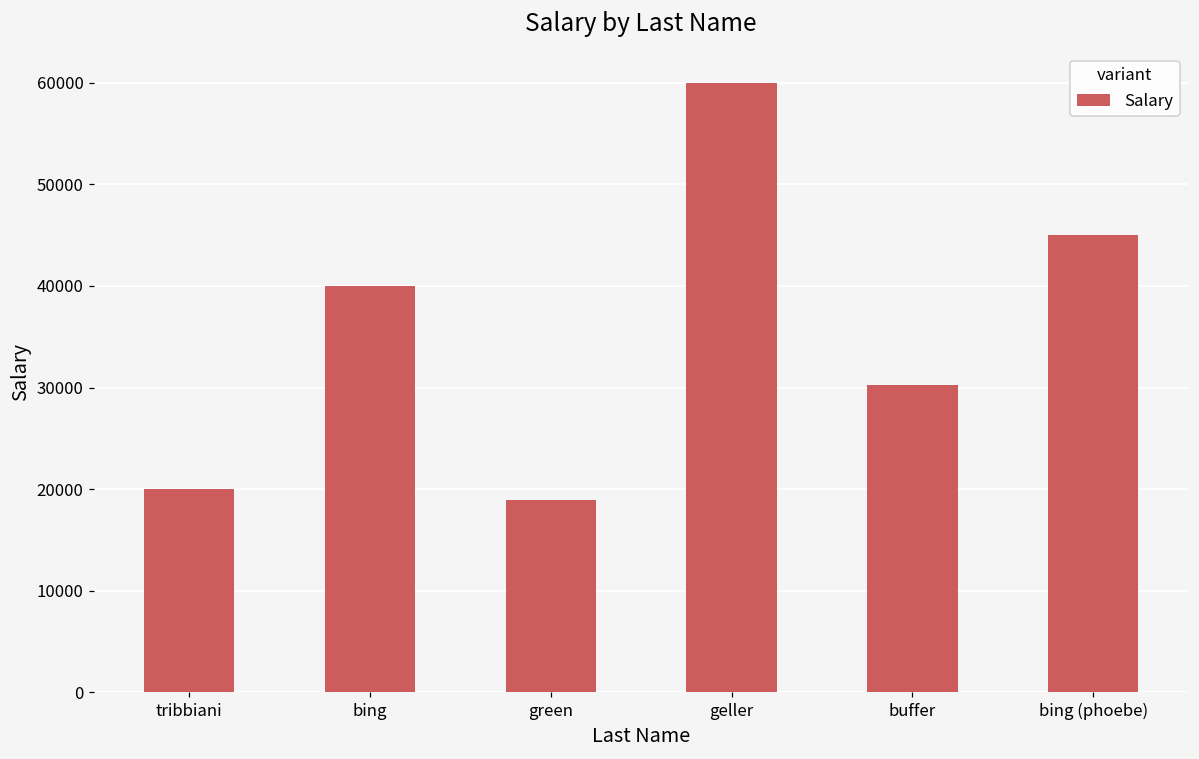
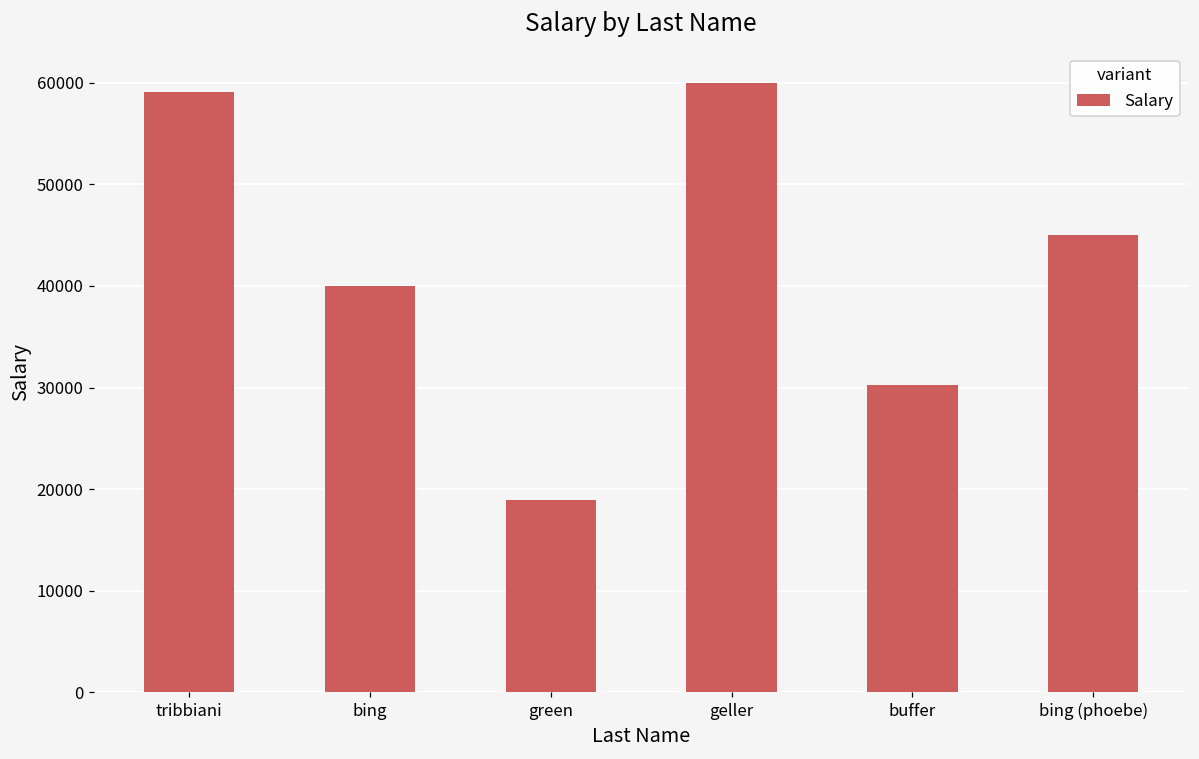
  {
-   "tribbiani": 20000,
+   "tribbiani": 59000,
    "bing": 40000,
    "green": 19000,
    "geller": 60000,
    "buffer": 30000,
    "bing (phoebe)": 45000
  }
